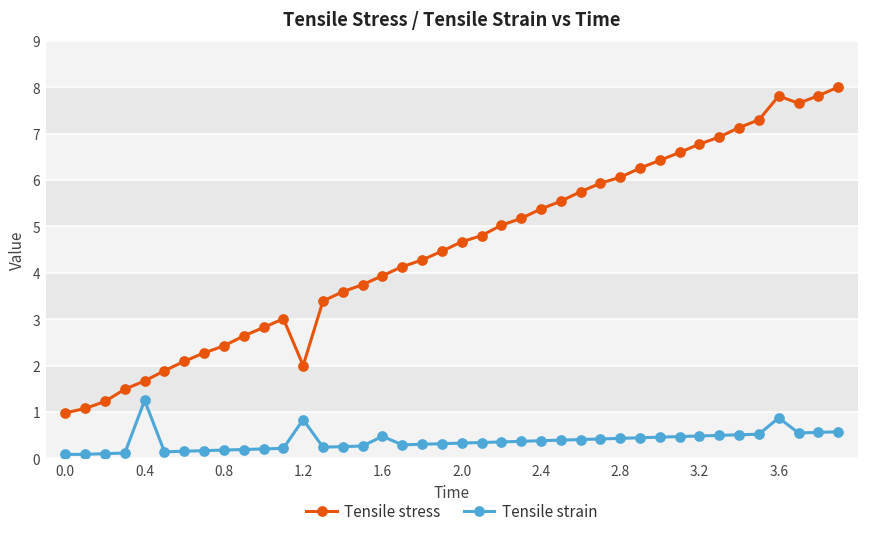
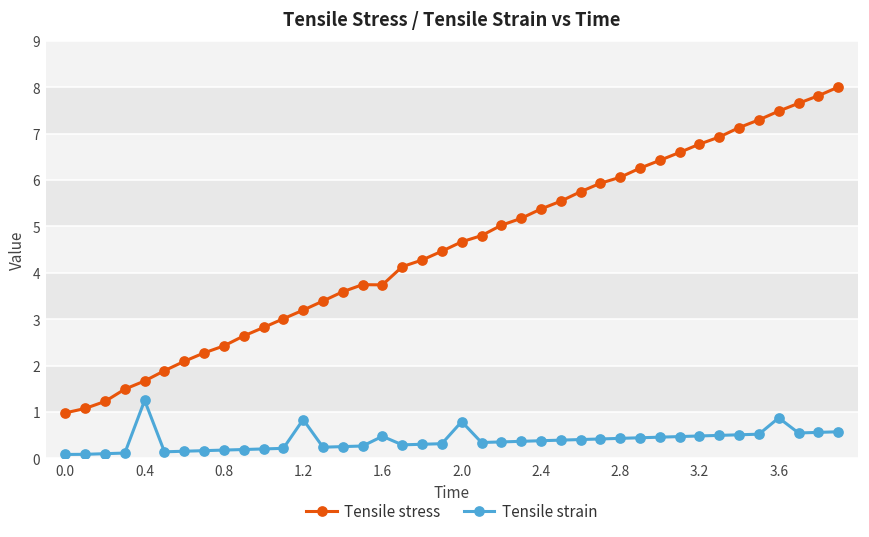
  {
    "Tensile stress": {
      "0.0": 1.0,
      "0.4": 1.7,
      "0.8": 2.4,
-     "1.2": 2.0,
-     "1.6": 3.9,
+     "1.2": 3.2,
+     "1.6": 3.7,
      "2.0": 4.7,
      "2.4": 5.4,
      "2.8": 6.1,
      "3.2": 6.8,
-     "3.6": 7.8
+     "3.6": 7.5
    },
    "Tensile strain": {
      "0.0": 0.1,
      "0.4": 1.3,
      "0.8": 0.2,
      "1.2": 0.8,
      "1.6": 0.5,
-     "2.0": 0.3,
+     "2.0": 0.8,
      "2.4": 0.4,
      "2.8": 0.4,
      "3.2": 0.5,
      "3.6": 0.9
    }
  }
